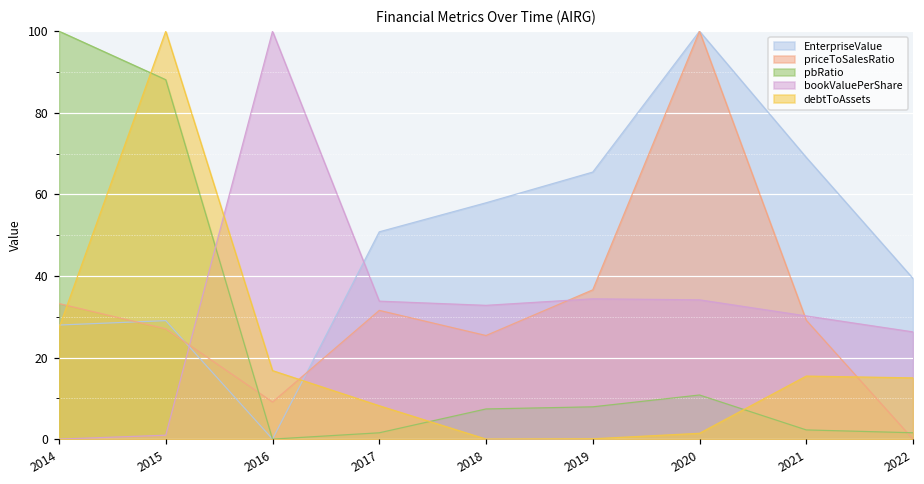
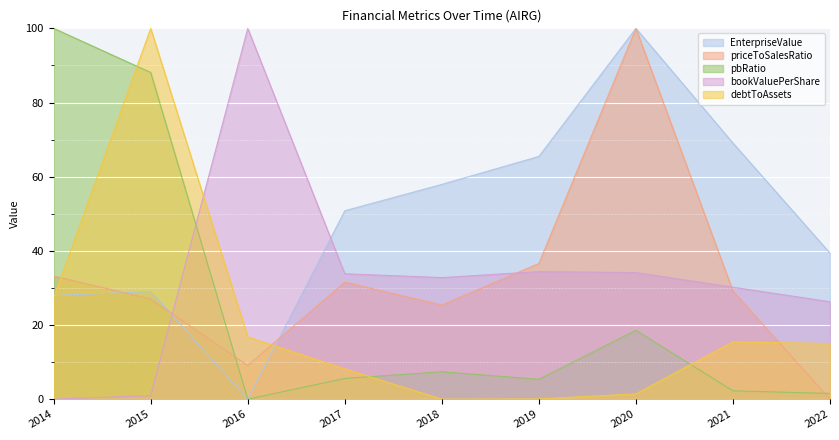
  {
    "pbRatio": {
      "2014": 100,
      "2015": 88,
-     "2017": 2,
+     "2017": 6,
      "2018": 7,
-     "2019": 8,
-     "2020": 11,
+     "2019": 5,
+     "2020": 19,
      "2021": 2,
      "2022": 2
    }
  }
